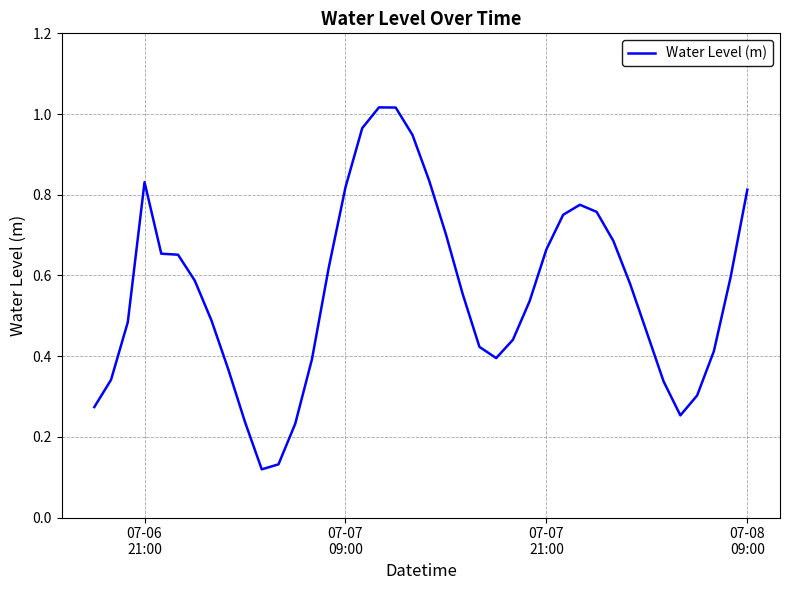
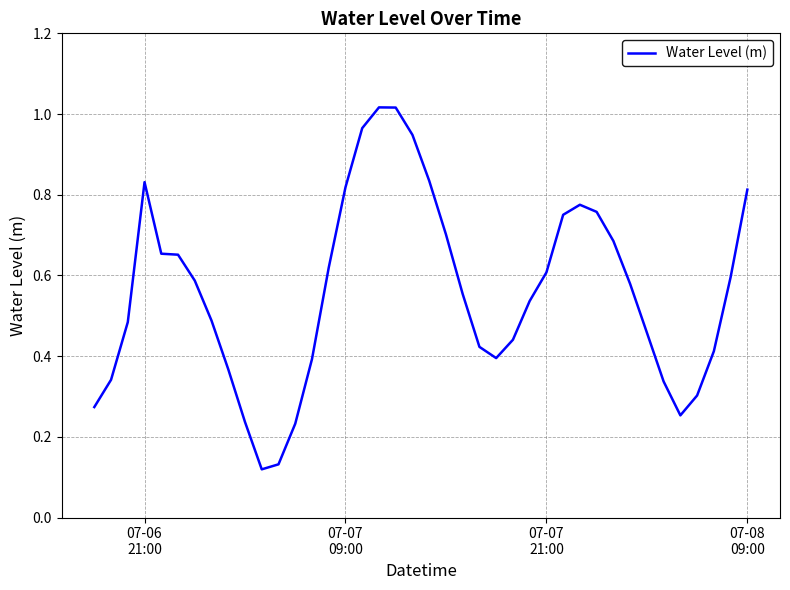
  {
    "07-06 21:00": 0.83,
    "07-07 09:00": 0.82,
-   "07-07 21:00": 0.66,
+   "07-07 21:00": 0.61,
    "07-08 09:00": 0.81
  }
